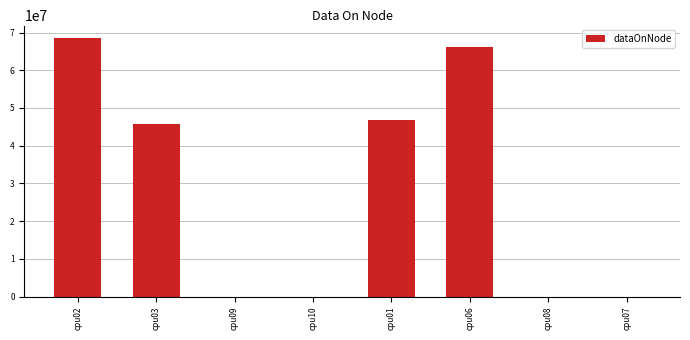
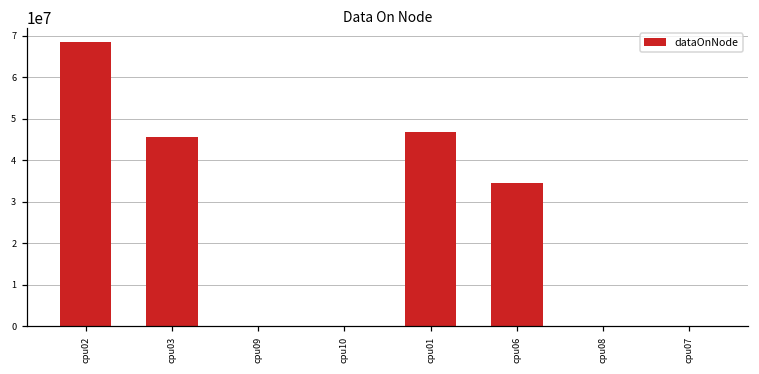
  {
    "cpu02": 68000000,
    "cpu03": 46000000,
    "cpu01": 47000000,
-   "cpu06": 66000000
+   "cpu06": 34000000
  }
